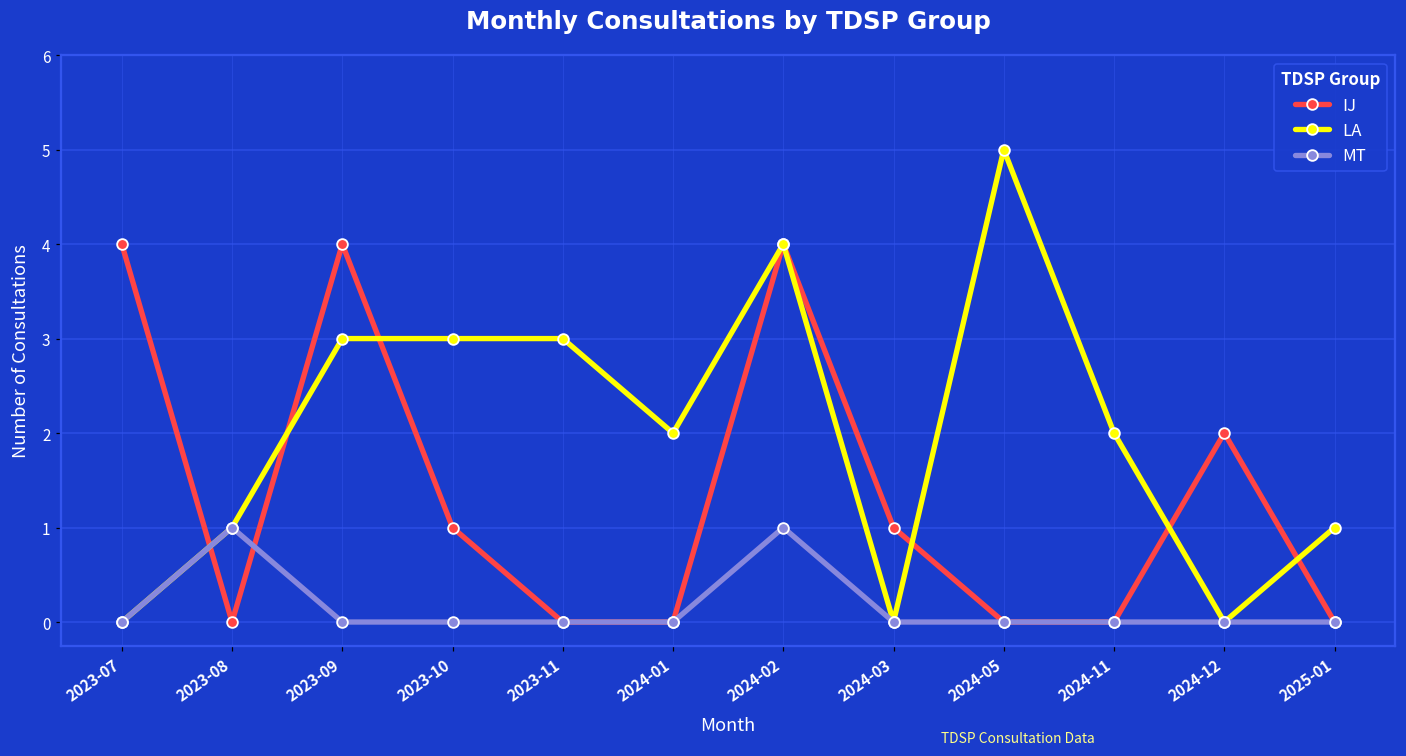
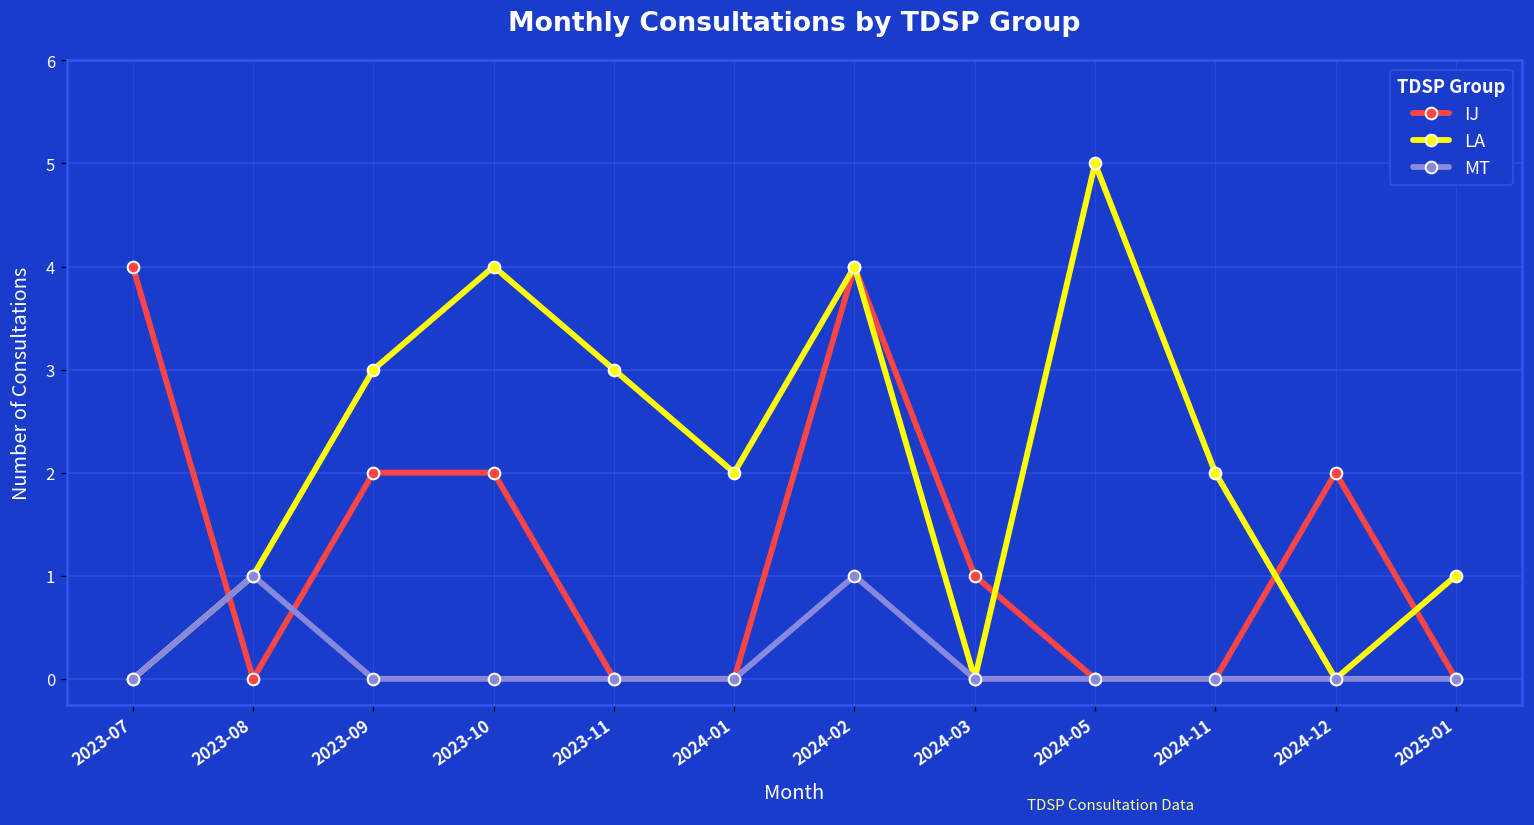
  {
    "IJ": {
      "2023-07": 4,
      "2023-08": 0,
-     "2023-09": 4,
-     "2023-10": 1,
+     "2023-09": 2,
+     "2023-10": 2,
      "2024-03": 1,
      "2024-12": 2
    },
    "LA": {
      "2023-09": 3,
-     "2023-10": 3,
+     "2023-10": 4,
      "2023-11": 3,
      "2024-01": 2,
      "2024-05": 5,
      "2024-11": 2,
      "2025-01": 1
    },
    "MT": {
      "2023-09": 0,
      "2023-10": 0,
      "2024-02": 1
    }
  }
